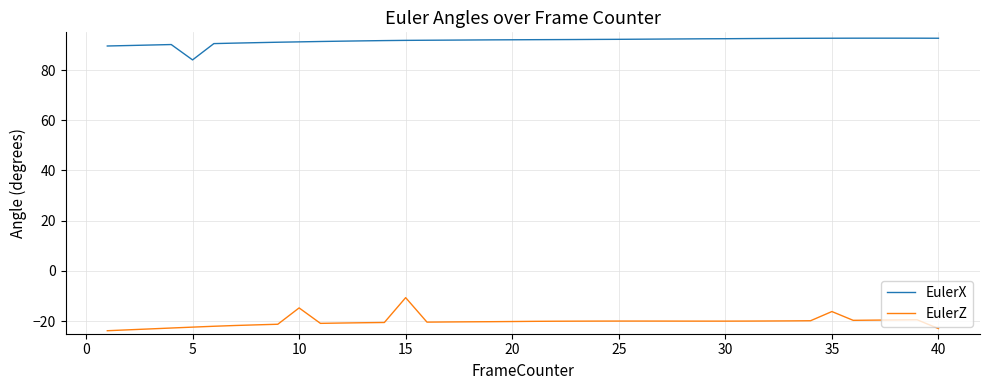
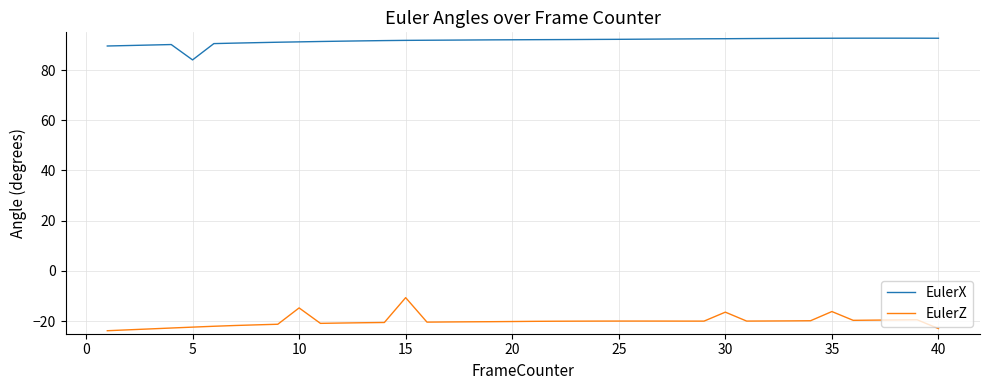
  {
    "EulerX": {
      "5": 84,
      "10": 91,
      "15": 92,
      "20": 92,
      "25": 92,
      "30": 92,
      "35": 93,
      "40": 93
    },
    "EulerZ": {
      "5": -22,
      "10": -15,
      "15": -11,
      "20": -20,
      "25": -20,
-     "30": -20,
+     "30": -16,
      "35": -16,
      "40": -23
    }
  }
